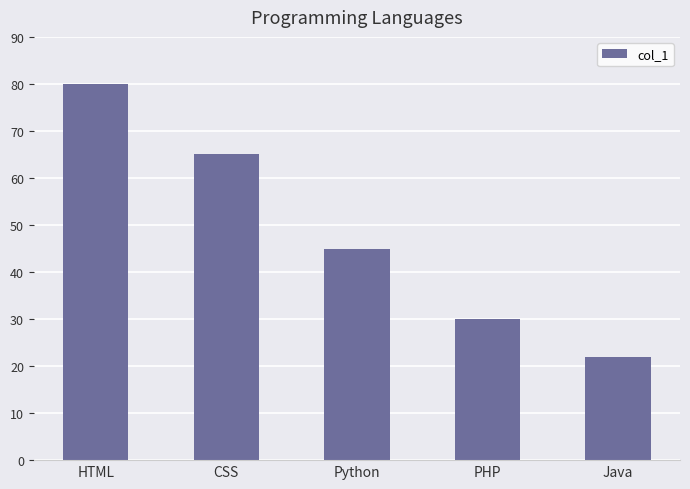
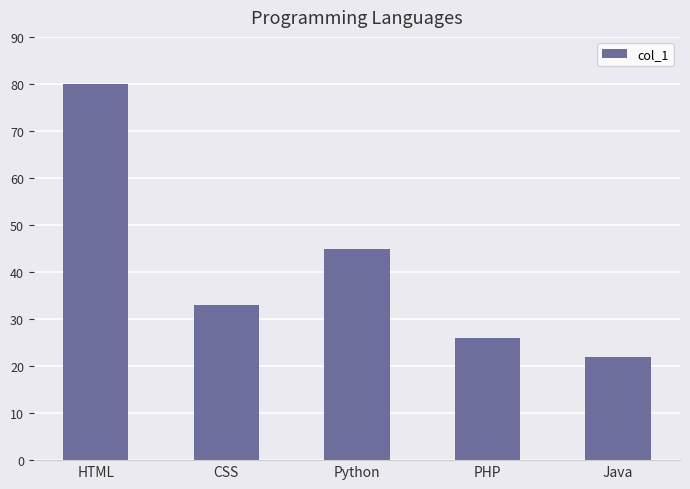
  {
    "HTML": 80,
-   "CSS": 65,
+   "CSS": 33,
    "Python": 45,
-   "PHP": 30,
+   "PHP": 26,
    "Java": 22
  }
